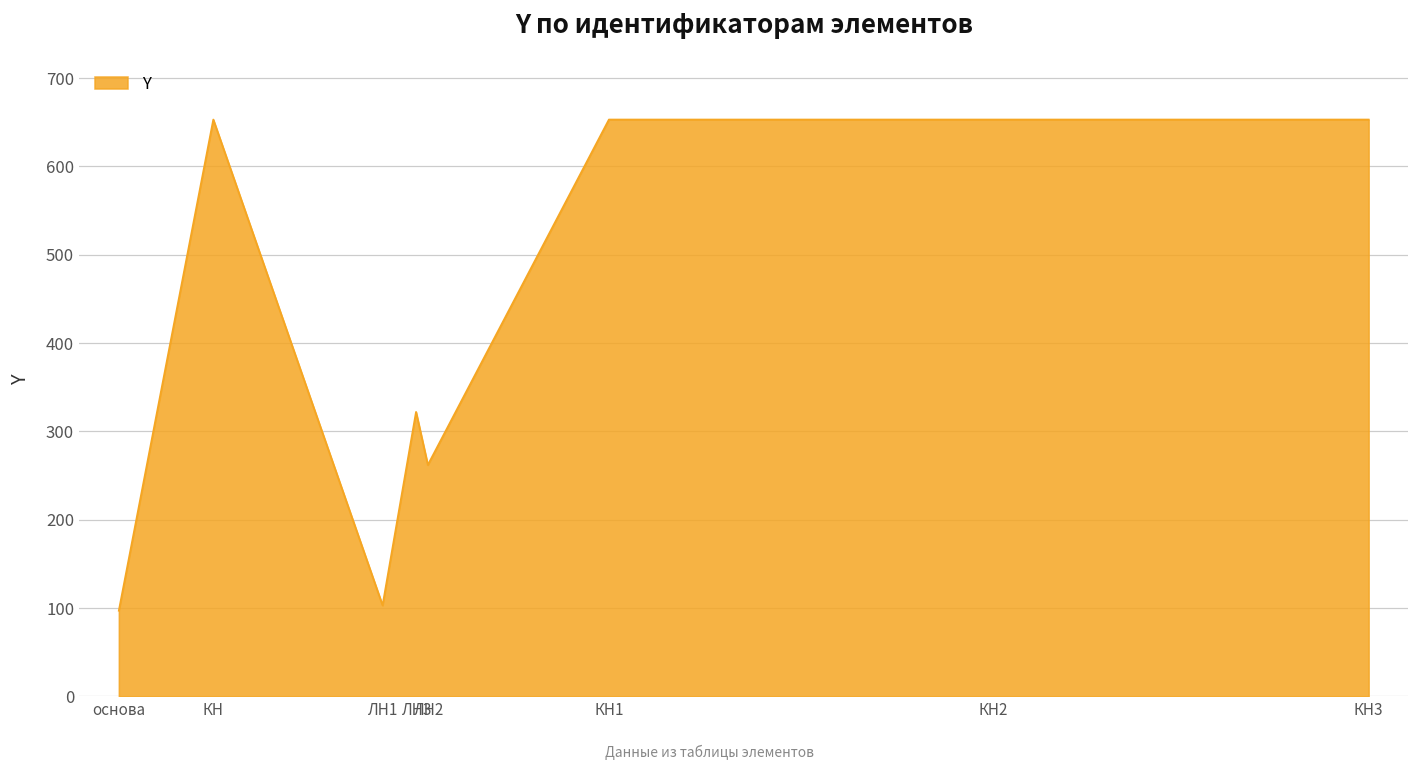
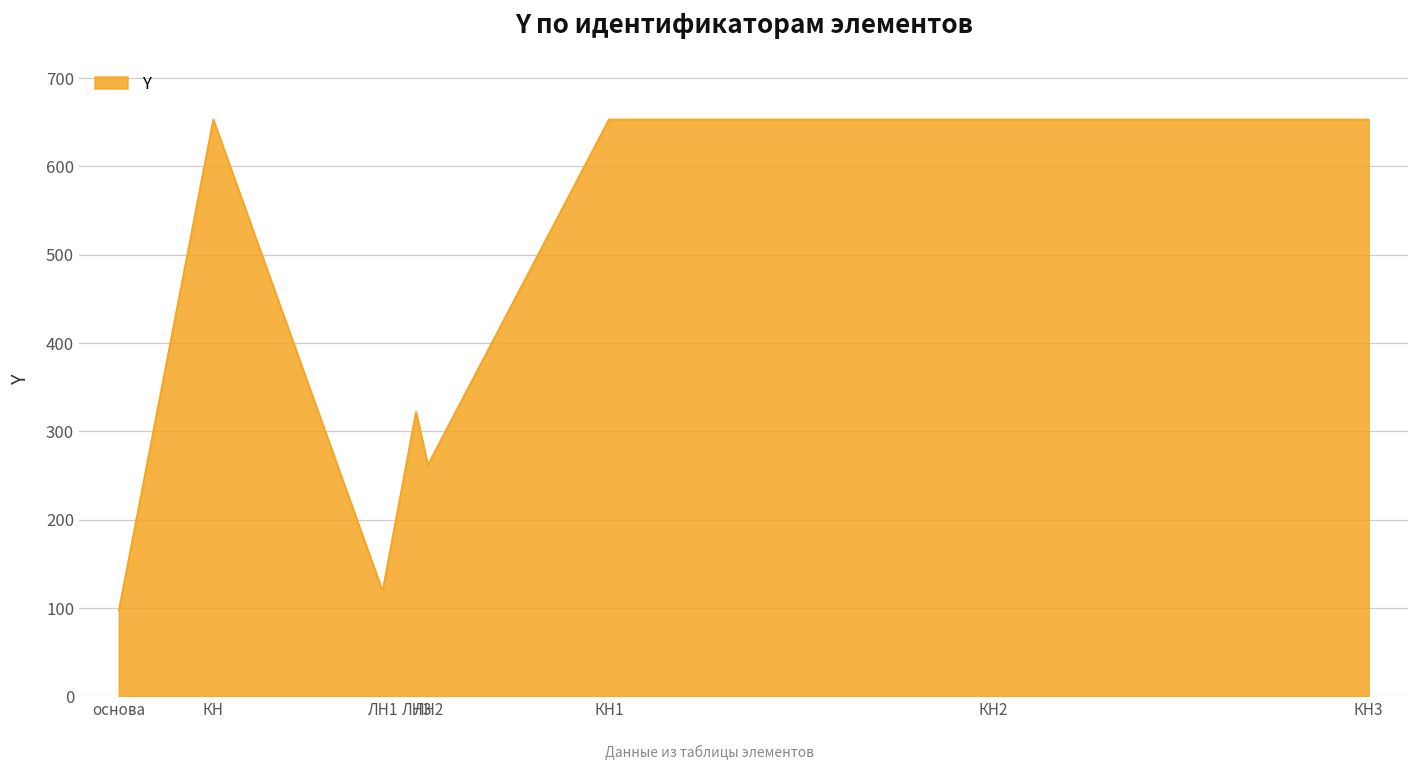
  {
    "основа": 100,
    "КН": 650,
-   "ЛН1": 100,
+   "ЛН1": 120,
    "КН1": 650,
    "КН2": 650,
    "КН3": 650
  }
